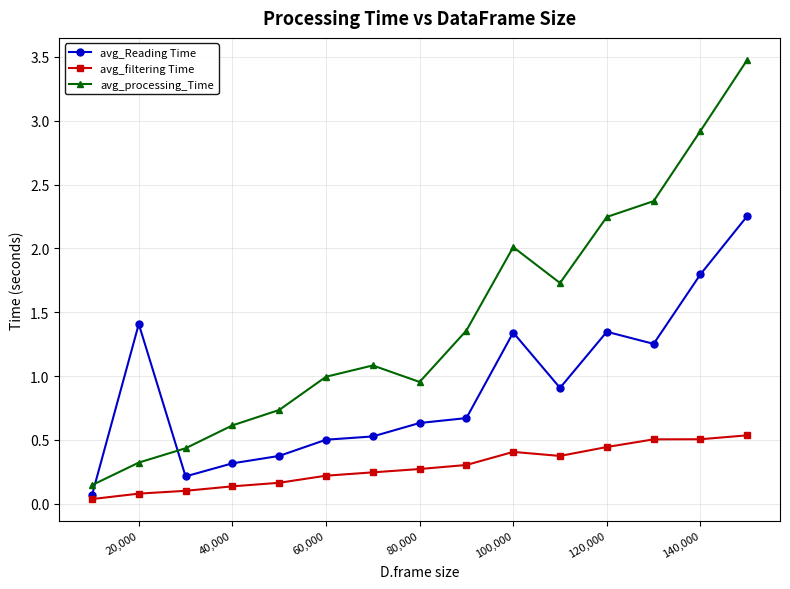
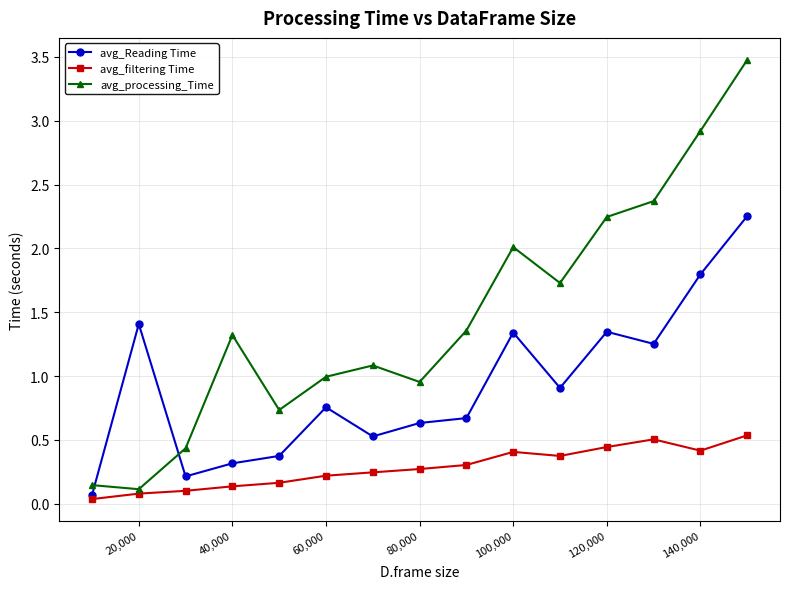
  {
    "avg_Reading Time": {
      "20,000": 1.41,
      "40,000": 0.32,
-     "60,000": 0.50,
+     "60,000": 0.76,
      "80,000": 0.63,
      "100,000": 1.34,
      "120,000": 1.35,
      "140,000": 1.80
    },
    "avg_filtering Time": {
      "20,000": 0.08,
      "40,000": 0.14,
      "60,000": 0.22,
      "80,000": 0.27,
      "100,000": 0.41,
      "120,000": 0.44,
-     "140,000": 0.51
+     "140,000": 0.42
    },
    "avg_processing_Time": {
-     "20,000": 0.32,
-     "40,000": 0.61,
+     "20,000": 0.11,
+     "40,000": 1.32,
      "60,000": 0.99,
      "80,000": 0.95,
      "100,000": 2.01,
      "120,000": 2.25,
      "140,000": 2.92
    }
  }
